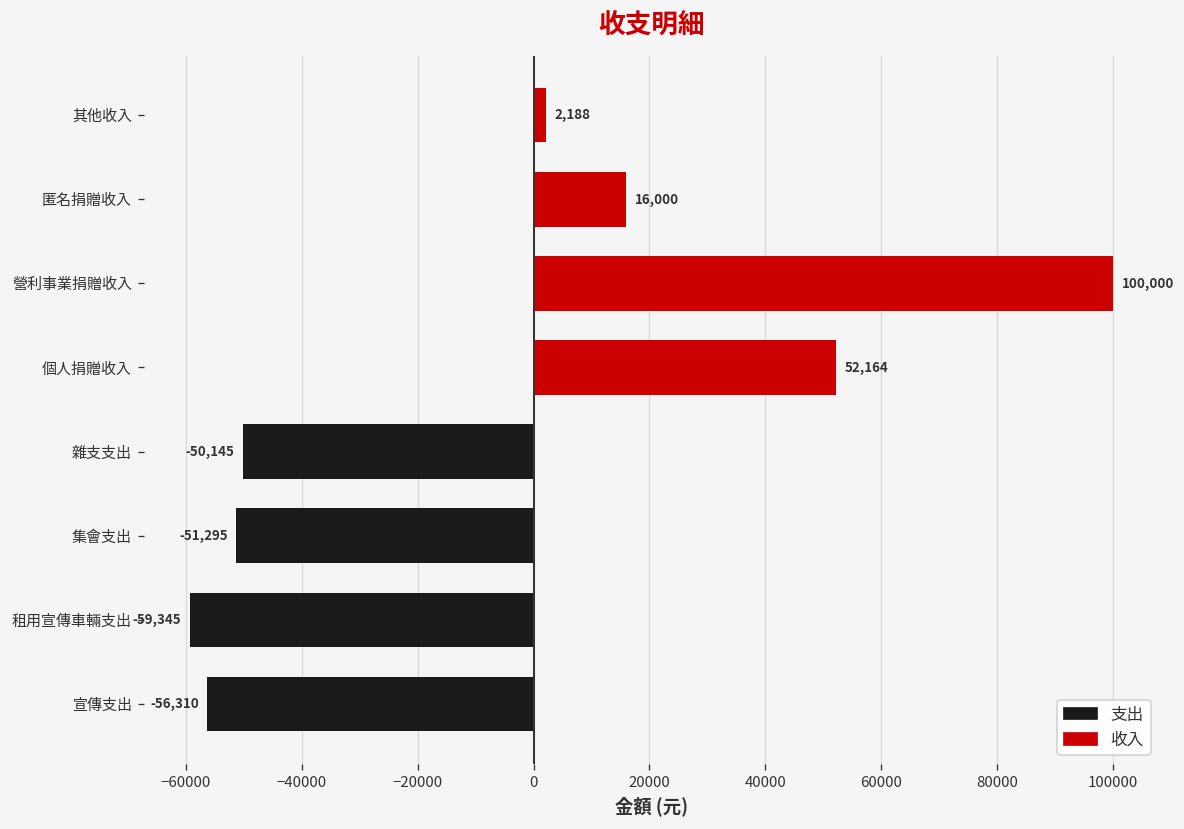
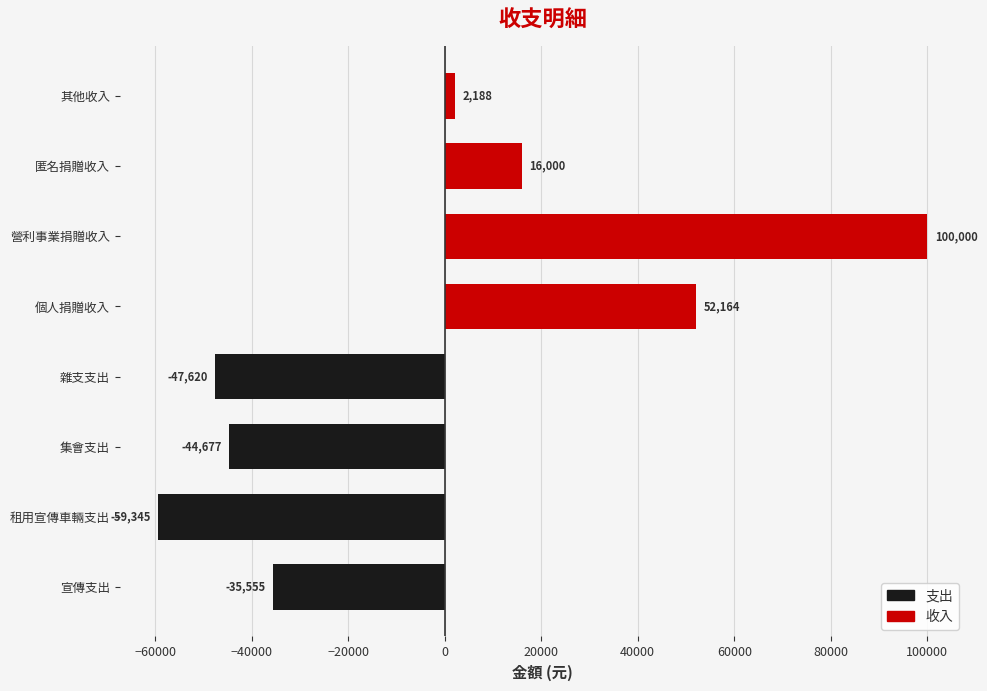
  {
    "支出": {
-     "雜支支出": "-50,145",
-     "集會支出": "-51,295",
+     "雜支支出": "-47,620",
+     "集會支出": "-44,677",
      "租用宣傳車輛支出": "-59,345",
-     "宣傳支出": "-56,310"
+     "宣傳支出": "-35,555"
    },
    "收入": {
      "其他收入": "2,188",
      "匿名捐贈收入": "16,000",
      "營利事業捐贈收入": "100,000",
      "個人捐贈收入": "52,164"
    }
  }
